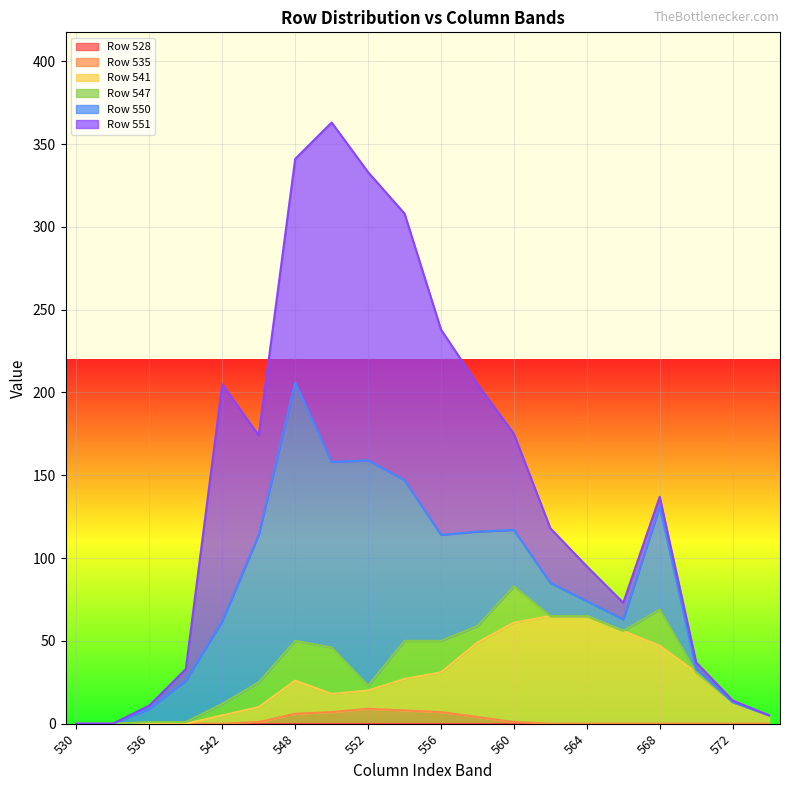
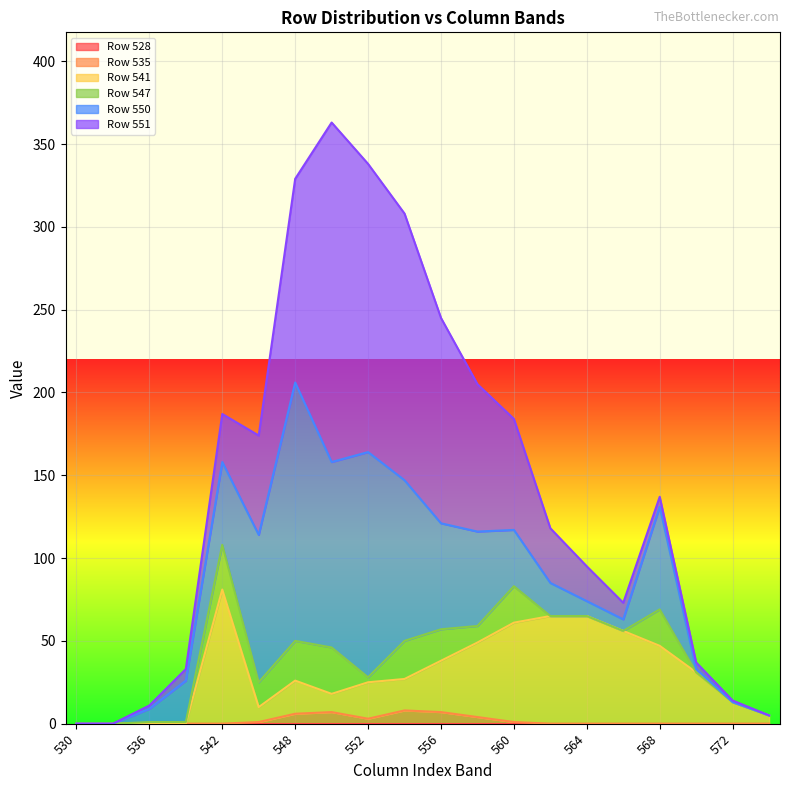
  {
    "Row 528": {
      "548": 0,
      "552": 0,
      "556": 0
    },
    "Row 535": {
      "548": 6,
-     "552": 9,
+     "552": 3,
      "556": 7
    },
    "Row 541": {
-     "542": 5,
+     "542": 81,
      "548": 20,
-     "552": 11,
-     "556": 24,
+     "552": 22,
+     "556": 31,
      "560": 60,
      "568": 47
    },
    "Row 547": {
-     "542": 7,
+     "542": 27,
      "548": 24,
      "552": 3,
      "556": 19,
      "560": 22,
      "568": 22
    },
    "Row 550": {
      "536": 8,
      "542": 50,
      "548": 156,
      "552": 136,
      "556": 64,
      "560": 34,
      "564": 9,
      "568": 62
    },
    "Row 551": {
      "536": 2,
-     "542": 143,
-     "548": 135,
+     "542": 29,
+     "548": 123,
      "552": 174,
      "556": 124,
-     "560": 58,
+     "560": 67,
      "564": 21,
      "568": 6
    }
  }
